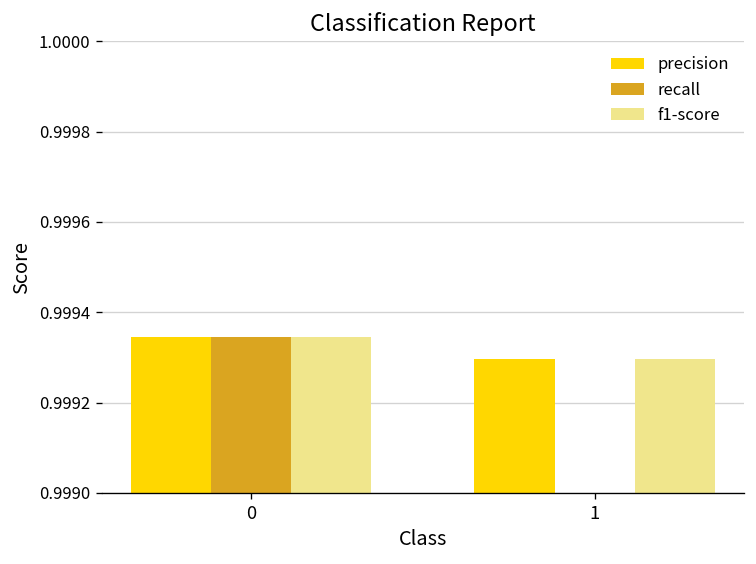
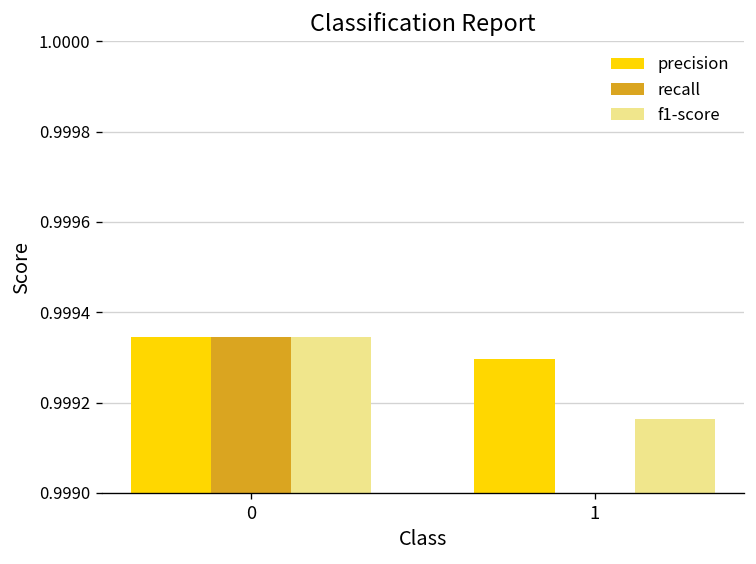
  {
    "precision": {
      "0": 0.99935,
      "1": 0.99930
    },
    "recall": {
      "0": 0.99935
    },
    "f1-score": {
      "0": 0.99935,
-     "1": 0.99930
+     "1": 0.99916
    }
  }
